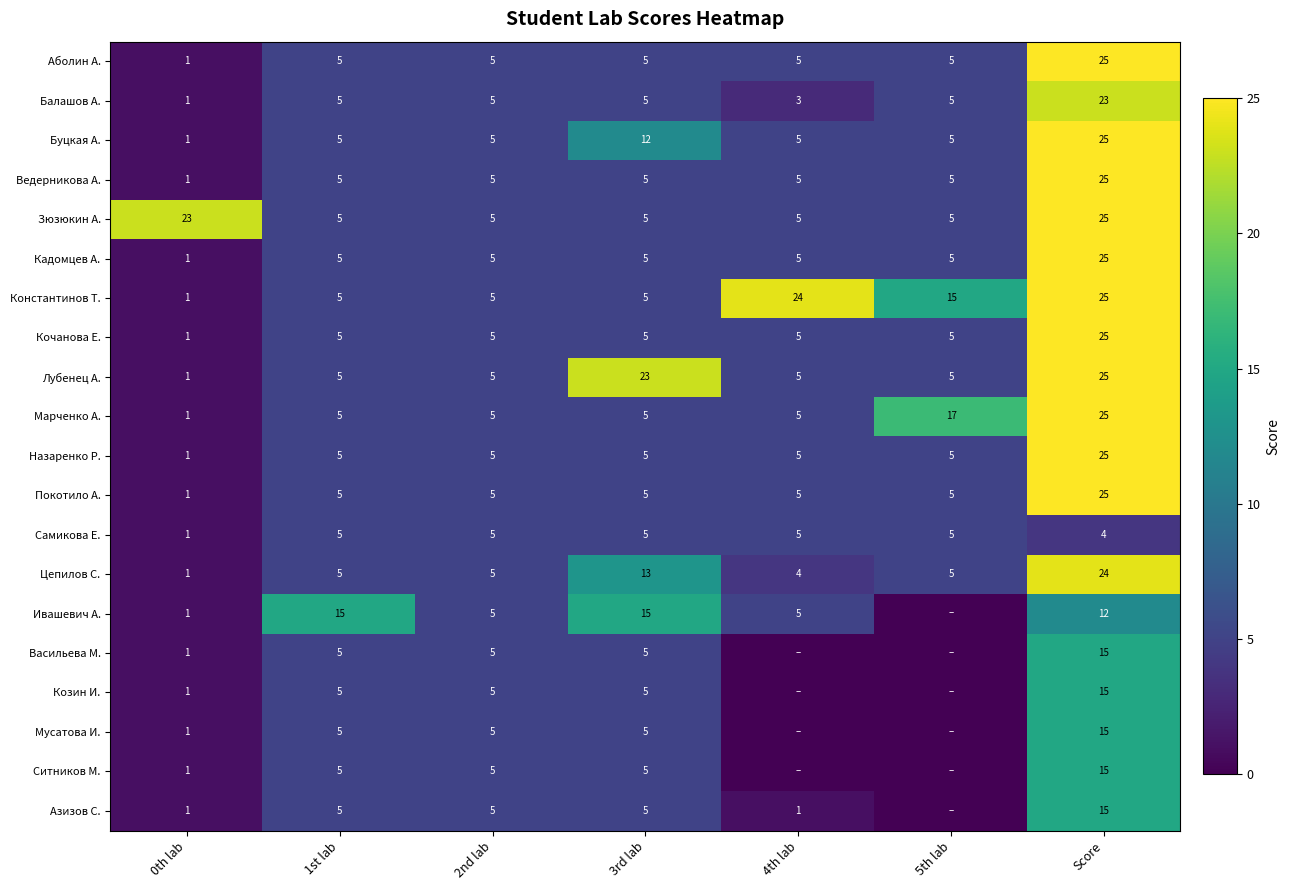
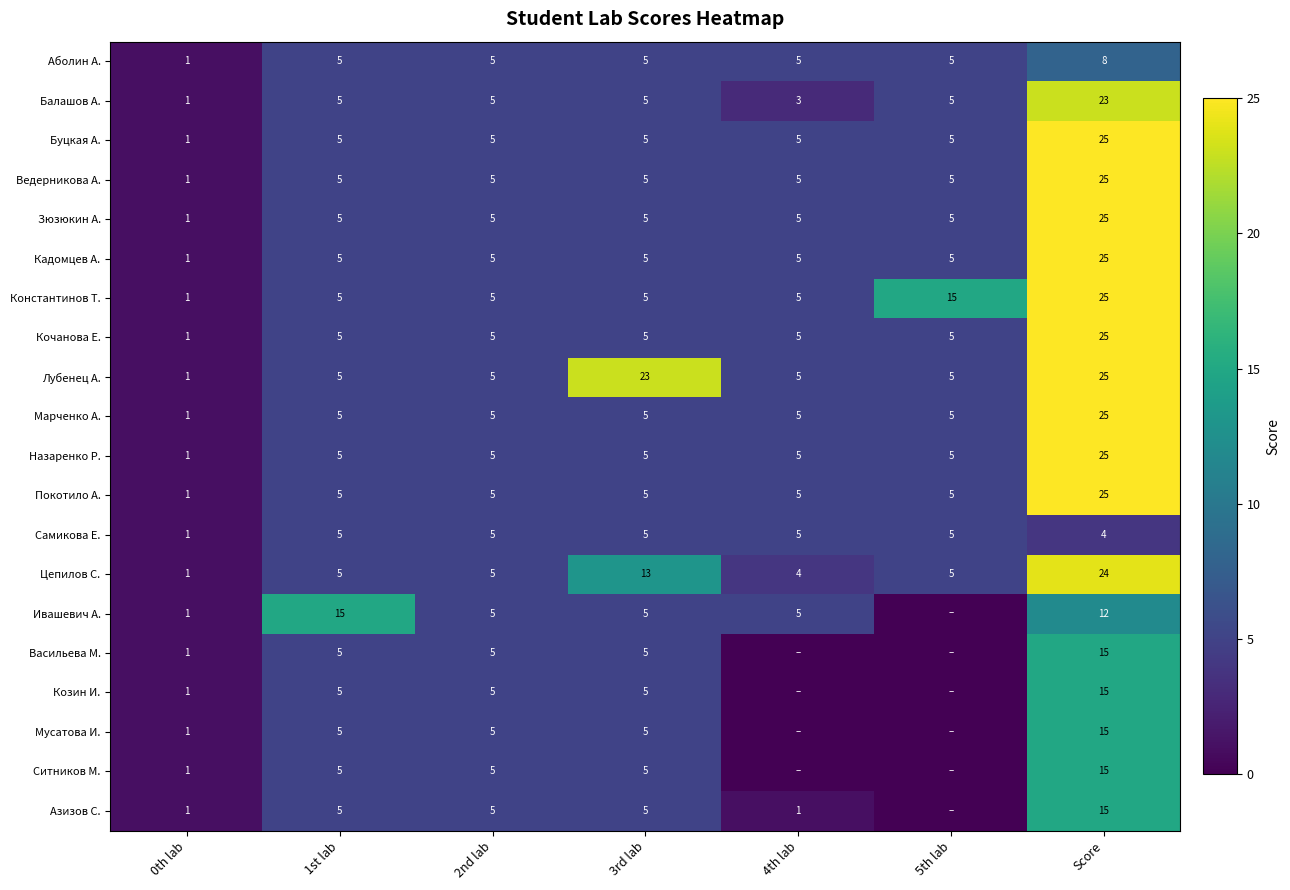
  {
    "Аболин А.": {
      "0th lab": 1,
      "1st lab": 5,
      "2nd lab": 5,
      "3rd lab": 5,
      "4th lab": 5,
      "5th lab": 5,
-     "Score": 25
+     "Score": 8
    },
    "Балашов А.": {
      "0th lab": 1,
      "1st lab": 5,
      "2nd lab": 5,
      "3rd lab": 5,
      "4th lab": 3,
      "5th lab": 5,
      "Score": 23
    },
    "Буцкая А.": {
      "0th lab": 1,
      "1st lab": 5,
      "2nd lab": 5,
-     "3rd lab": 12,
+     "3rd lab": 5,
      "4th lab": 5,
      "5th lab": 5,
      "Score": 25
    },
    "Ведерникова А.": {
      "0th lab": 1,
      "1st lab": 5,
      "2nd lab": 5,
      "3rd lab": 5,
      "4th lab": 5,
      "5th lab": 5,
      "Score": 25
    },
    "Зюзюкин А.": {
-     "0th lab": 23,
+     "0th lab": 1,
      "1st lab": 5,
      "2nd lab": 5,
      "3rd lab": 5,
      "4th lab": 5,
      "5th lab": 5,
      "Score": 25
    },
    "Кадомцев А.": {
      "0th lab": 1,
      "1st lab": 5,
      "2nd lab": 5,
      "3rd lab": 5,
      "4th lab": 5,
      "5th lab": 5,
      "Score": 25
    },
    "Константинов Т.": {
      "0th lab": 1,
      "1st lab": 5,
      "2nd lab": 5,
      "3rd lab": 5,
-     "4th lab": 24,
+     "4th lab": 5,
      "5th lab": 15,
      "Score": 25
    },
    "Кочанова Е.": {
      "0th lab": 1,
      "1st lab": 5,
      "2nd lab": 5,
      "3rd lab": 5,
      "4th lab": 5,
      "5th lab": 5,
      "Score": 25
    },
    "Лубенец А.": {
      "0th lab": 1,
      "1st lab": 5,
      "2nd lab": 5,
      "3rd lab": 23,
      "4th lab": 5,
      "5th lab": 5,
      "Score": 25
    },
    "Марченко А.": {
      "0th lab": 1,
      "1st lab": 5,
      "2nd lab": 5,
      "3rd lab": 5,
      "4th lab": 5,
-     "5th lab": 17,
+     "5th lab": 5,
      "Score": 25
    },
    "Назаренко Р.": {
      "0th lab": 1,
      "1st lab": 5,
      "2nd lab": 5,
      "3rd lab": 5,
      "4th lab": 5,
      "5th lab": 5,
      "Score": 25
    },
    "Покотило А.": {
      "0th lab": 1,
      "1st lab": 5,
      "2nd lab": 5,
      "3rd lab": 5,
      "4th lab": 5,
      "5th lab": 5,
      "Score": 25
    },
    "Самикова Е.": {
      "0th lab": 1,
      "1st lab": 5,
      "2nd lab": 5,
      "3rd lab": 5,
      "4th lab": 5,
      "5th lab": 5,
      "Score": 4
    },
    "Цепилов С.": {
      "0th lab": 1,
      "1st lab": 5,
      "2nd lab": 5,
      "3rd lab": 13,
      "4th lab": 4,
      "5th lab": 5,
      "Score": 24
    },
    "Ивашевич А.": {
      "0th lab": 1,
      "1st lab": 15,
      "2nd lab": 5,
-     "3rd lab": 15,
+     "3rd lab": 5,
      "4th lab": 5,
      "Score": 12
    },
    "Васильева М.": {
      "0th lab": 1,
      "1st lab": 5,
      "2nd lab": 5,
      "3rd lab": 5,
      "Score": 15
    },
    "Козин И.": {
      "0th lab": 1,
      "1st lab": 5,
      "2nd lab": 5,
      "3rd lab": 5,
      "Score": 15
    },
    "Мусатова И.": {
      "0th lab": 1,
      "1st lab": 5,
      "2nd lab": 5,
      "3rd lab": 5,
      "Score": 15
    },
    "Ситников М.": {
      "0th lab": 1,
      "1st lab": 5,
      "2nd lab": 5,
      "3rd lab": 5,
      "Score": 15
    },
    "Азизов С.": {
      "0th lab": 1,
      "1st lab": 5,
      "2nd lab": 5,
      "3rd lab": 5,
      "4th lab": 1,
      "Score": 15
    }
  }
